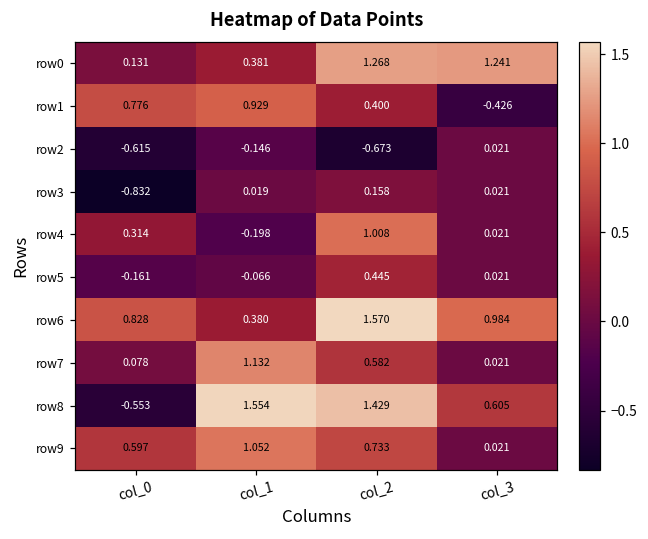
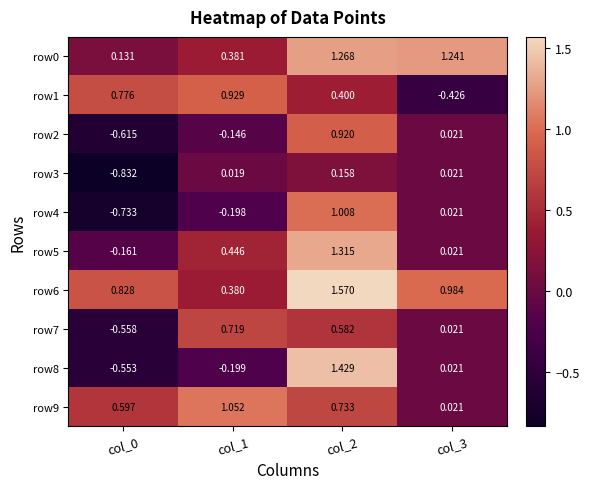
  {
    "row0": {
      "col_0": 0.131,
      "col_1": 0.381,
      "col_2": 1.268,
      "col_3": 1.241
    },
    "row1": {
      "col_0": 0.776,
      "col_1": 0.929,
      "col_2": 0.400,
      "col_3": -0.426
    },
    "row2": {
      "col_0": -0.615,
      "col_1": -0.146,
-     "col_2": -0.673,
+     "col_2": 0.920,
      "col_3": 0.021
    },
    "row3": {
      "col_0": -0.832,
      "col_1": 0.019,
      "col_2": 0.158,
      "col_3": 0.021
    },
    "row4": {
-     "col_0": 0.314,
+     "col_0": -0.733,
      "col_1": -0.198,
      "col_2": 1.008,
      "col_3": 0.021
    },
    "row5": {
      "col_0": -0.161,
-     "col_1": -0.066,
-     "col_2": 0.445,
+     "col_1": 0.446,
+     "col_2": 1.315,
      "col_3": 0.021
    },
    "row6": {
      "col_0": 0.828,
      "col_1": 0.380,
      "col_2": 1.570,
      "col_3": 0.984
    },
    "row7": {
-     "col_0": 0.078,
-     "col_1": 1.132,
+     "col_0": -0.558,
+     "col_1": 0.719,
      "col_2": 0.582,
      "col_3": 0.021
    },
    "row8": {
      "col_0": -0.553,
-     "col_1": 1.554,
+     "col_1": -0.199,
      "col_2": 1.429,
-     "col_3": 0.605
+     "col_3": 0.021
    },
    "row9": {
      "col_0": 0.597,
      "col_1": 1.052,
      "col_2": 0.733,
      "col_3": 0.021
    }
  }
